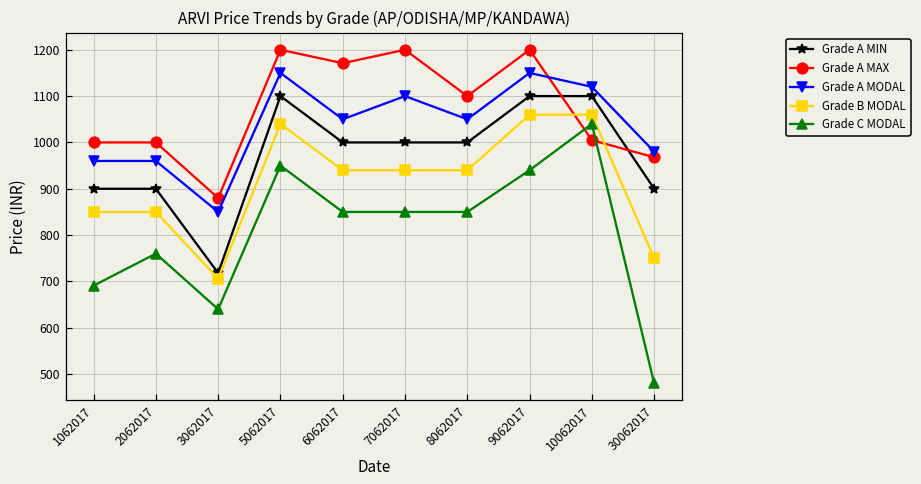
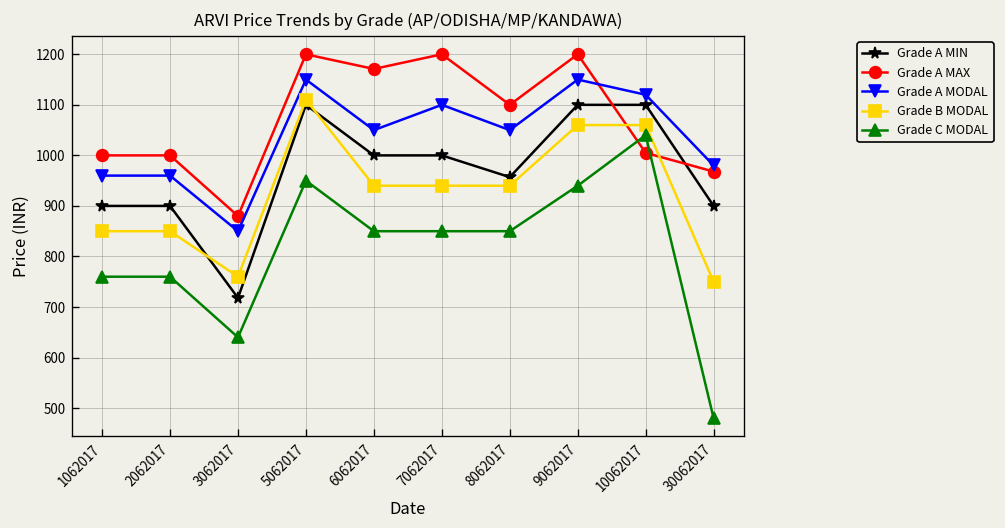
  {
    "Grade A MIN": {
      "1062017": 900,
      "2062017": 900,
      "3062017": 720,
      "5062017": 1100,
      "6062017": 1000,
      "7062017": 1000,
-     "8062017": 1000,
+     "8062017": 960,
      "9062017": 1100,
      "10062017": 1100,
      "30062017": 900
    },
    "Grade A MAX": {
      "1062017": 1000,
      "2062017": 1000,
      "3062017": 880,
      "5062017": 1200,
      "6062017": 1170,
      "7062017": 1200,
      "8062017": 1100,
      "9062017": 1200,
      "10062017": 1010,
      "30062017": 970
    },
    "Grade A MODAL": {
      "1062017": 960,
      "2062017": 960,
      "3062017": 850,
      "5062017": 1150,
      "6062017": 1050,
      "7062017": 1100,
      "8062017": 1050,
      "9062017": 1150,
      "10062017": 1120,
      "30062017": 980
    },
    "Grade B MODAL": {
      "1062017": 850,
      "2062017": 850,
-     "3062017": 710,
-     "5062017": 1040,
+     "3062017": 760,
+     "5062017": 1110,
      "6062017": 940,
      "7062017": 940,
      "8062017": 940,
      "9062017": 1060,
      "10062017": 1060,
      "30062017": 750
    },
    "Grade C MODAL": {
-     "1062017": 690,
+     "1062017": 760,
      "2062017": 760,
      "3062017": 640,
      "5062017": 950,
      "6062017": 850,
      "7062017": 850,
      "8062017": 850,
      "9062017": 940,
      "10062017": 1040,
      "30062017": 480
    }
  }
